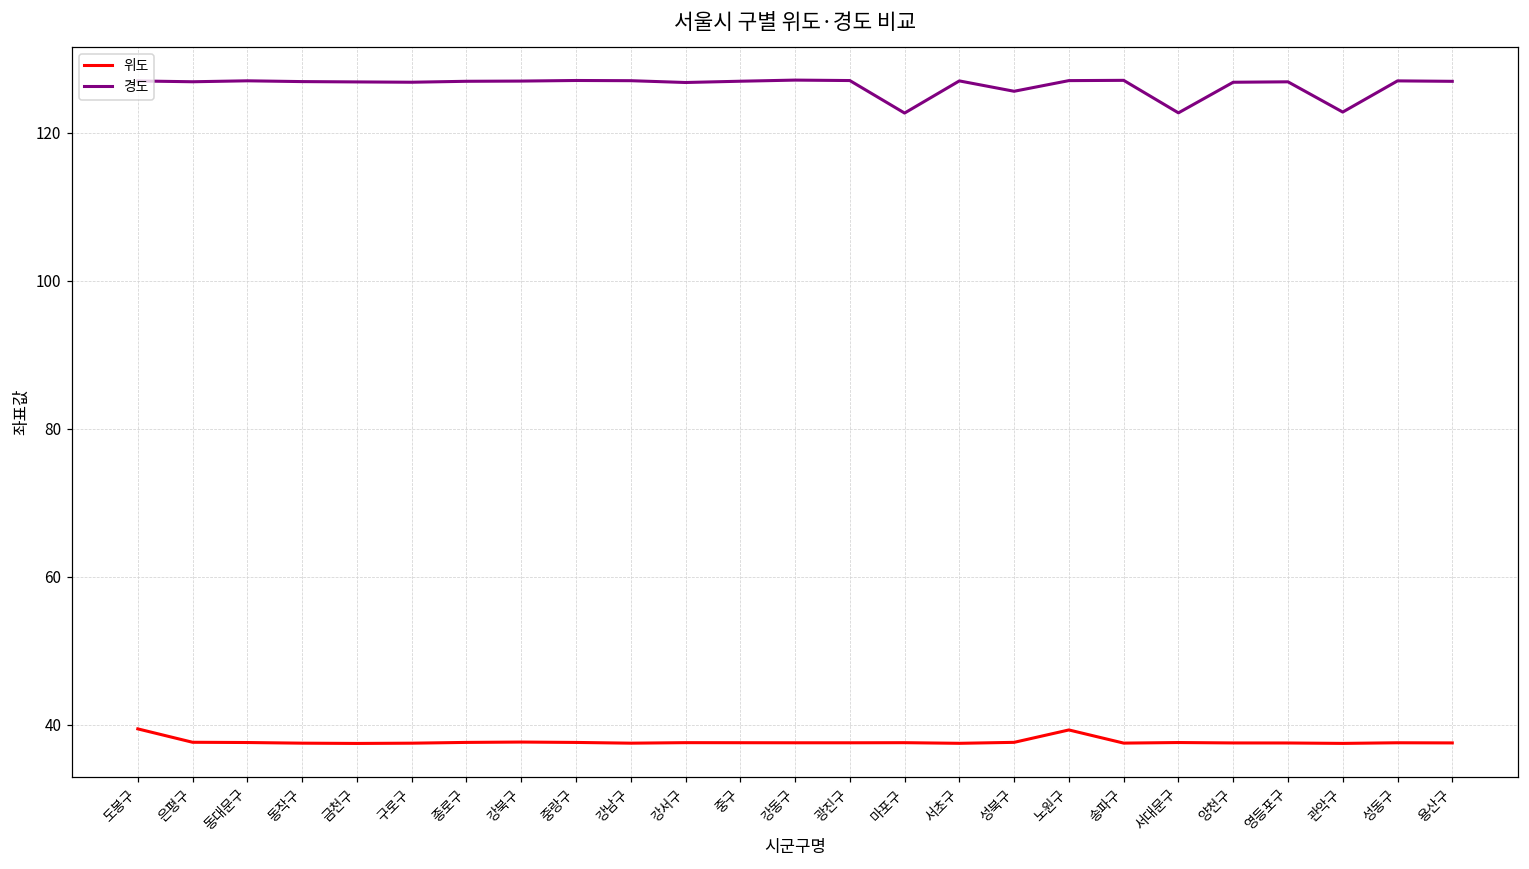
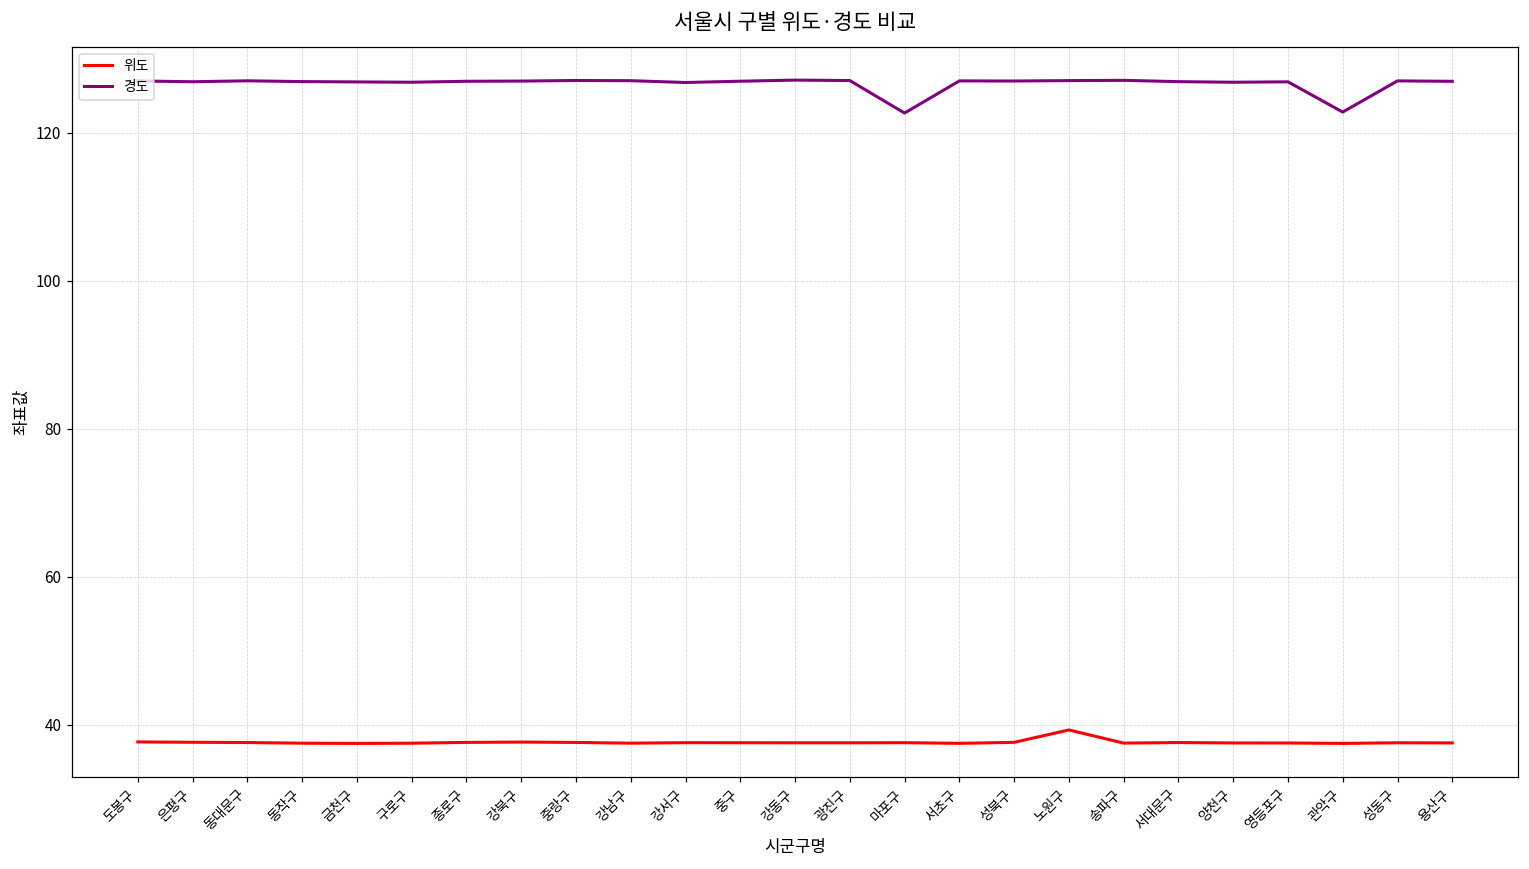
  {
    "위도": {
-     "도봉구": 39,
+     "도봉구": 38,
      "은평구": 38,
      "동대문구": 38,
      "동작구": 37,
      "금천구": 37,
      "구로구": 37,
      "종로구": 38,
      "강북구": 38,
      "중랑구": 38,
      "강남구": 37,
      "강서구": 38,
      "중구": 38,
      "강동구": 38,
      "광진구": 38,
      "마포구": 38,
      "서초구": 37,
      "성북구": 38,
      "노원구": 39,
      "송파구": 38,
      "서대문구": 38,
      "양천구": 38,
      "영등포구": 38,
      "관악구": 37,
      "성동구": 38,
      "용산구": 38
    },
    "경도": {
      "은평구": 127,
      "동대문구": 127,
      "동작구": 127,
      "금천구": 127,
      "구로구": 127,
      "종로구": 127,
      "강북구": 127,
      "중랑구": 127,
      "강남구": 127,
      "강서구": 127,
      "중구": 127,
      "강동구": 127,
      "광진구": 127,
      "마포구": 123,
      "서초구": 127,
-     "성북구": 126,
+     "성북구": 127,
      "노원구": 127,
      "송파구": 127,
-     "서대문구": 123,
+     "서대문구": 127,
      "양천구": 127,
      "영등포구": 127,
      "관악구": 123,
      "성동구": 127,
      "용산구": 127
    }
  }
